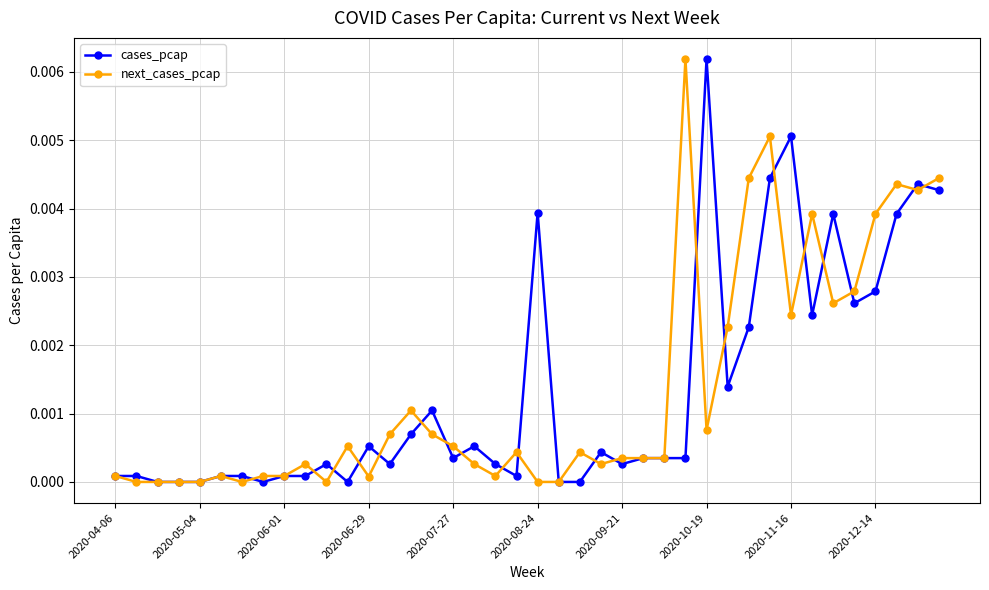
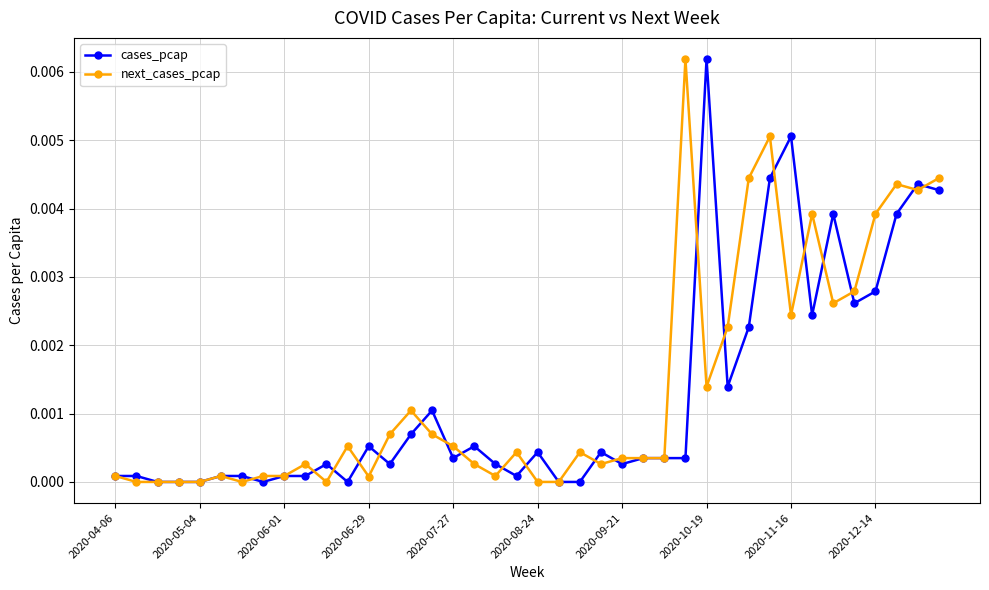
  {
    "cases_pcap": {
      "2020-06-29": 0.0005,
      "2020-07-27": 0.0003,
-     "2020-08-24": 0.0039,
+     "2020-08-24": 0.0004,
      "2020-09-21": 0.0003,
      "2020-10-19": 0.0062,
      "2020-11-16": 0.0051,
      "2020-12-14": 0.0028
    },
    "next_cases_pcap": {
      "2020-06-29": 0.0001,
      "2020-07-27": 0.0005,
      "2020-08-24": 0.0000,
      "2020-09-21": 0.0003,
-     "2020-10-19": 0.0008,
+     "2020-10-19": 0.0014,
      "2020-11-16": 0.0024,
      "2020-12-14": 0.0039
    }
  }
